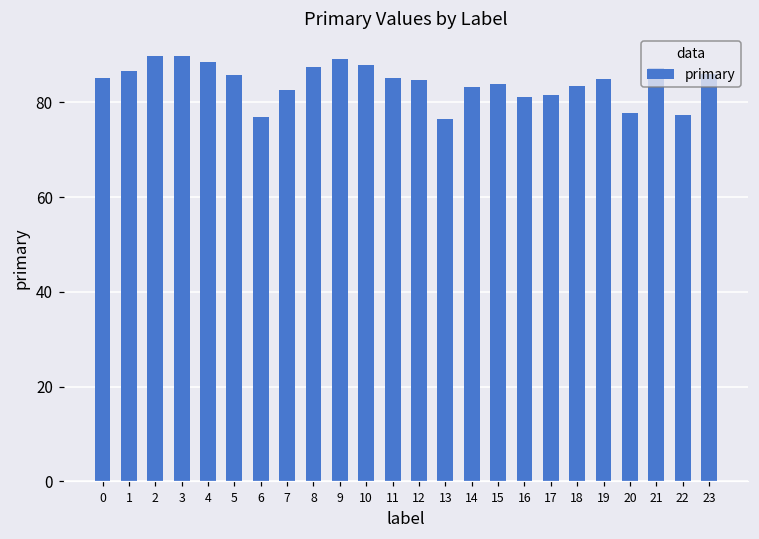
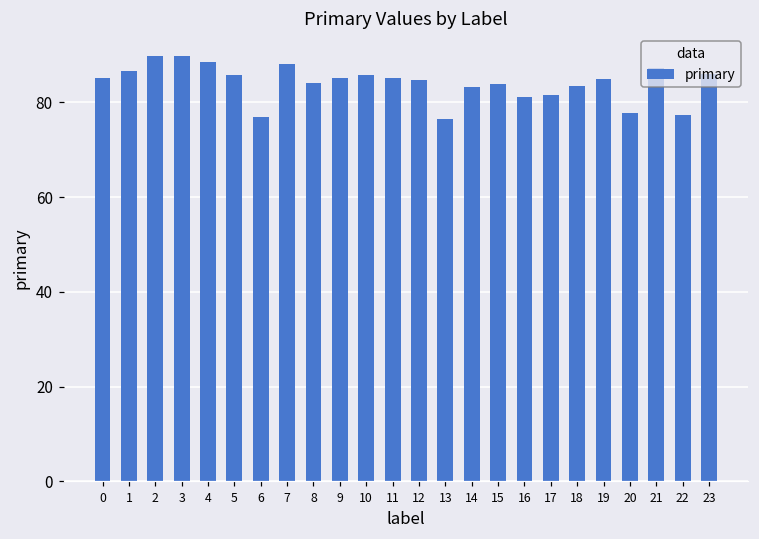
  {
    "0": 85,
    "1": 87,
    "2": 90,
    "3": 90,
    "4": 88,
    "5": 86,
    "6": 77,
-   "7": 83,
-   "8": 87,
-   "9": 89,
-   "10": 88,
+   "7": 88,
+   "8": 84,
+   "9": 85,
+   "10": 86,
    "11": 85,
    "12": 85,
    "13": 77,
    "14": 83,
    "15": 84,
    "16": 81,
    "17": 82,
    "18": 83,
    "19": 85,
    "20": 78,
    "22": 77
  }
